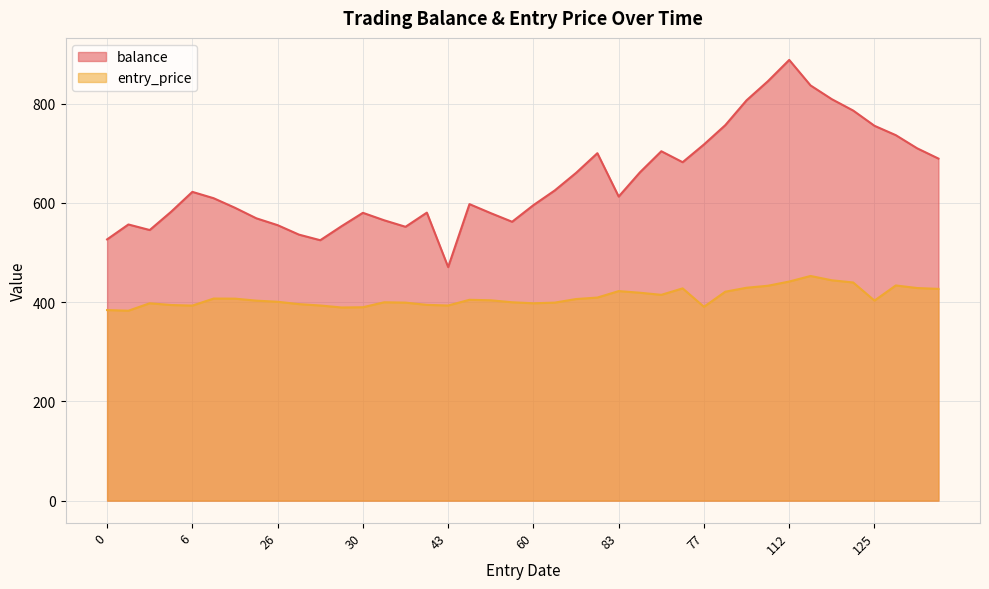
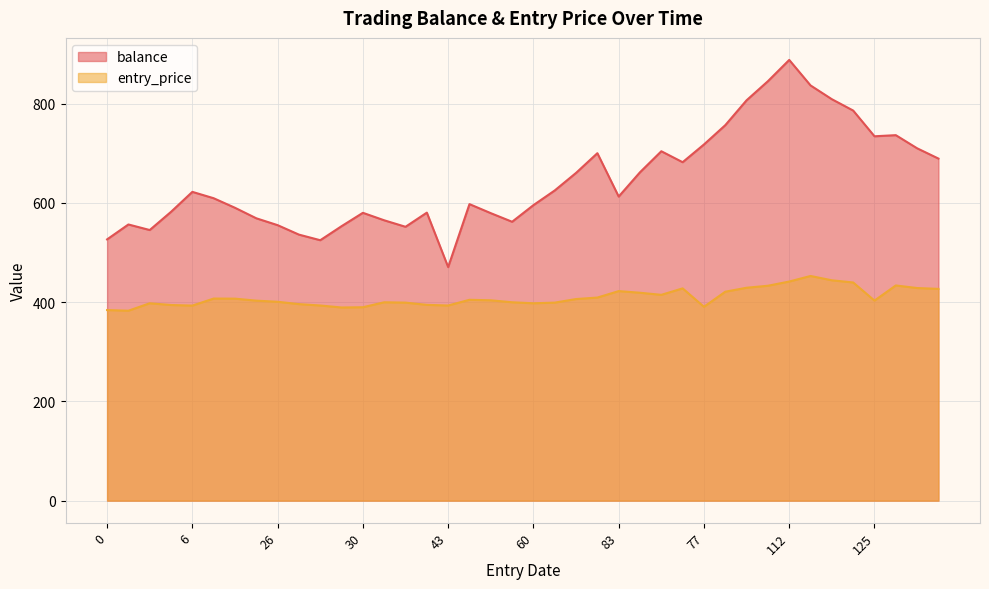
  {
    "balance": {
      "0": 530,
      "43": 470,
      "60": 600,
      "83": 610,
      "77": 720,
      "112": 890,
-     "125": 760
+     "125": 730
    },
    "entry_price": {
      "0": 380,
      "43": 390,
      "60": 400,
      "83": 420,
      "77": 390,
      "112": 440,
      "125": 400
    }
  }
